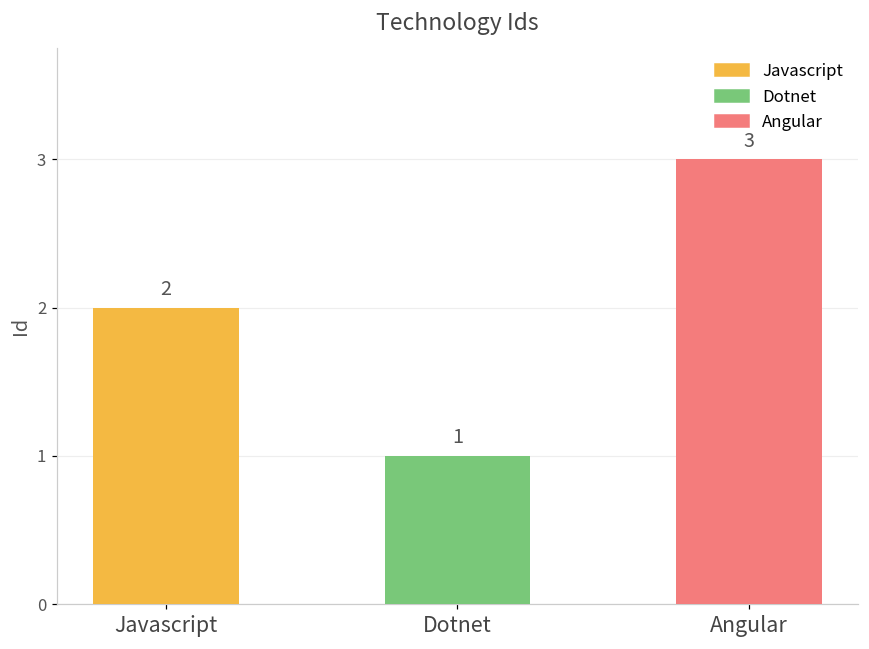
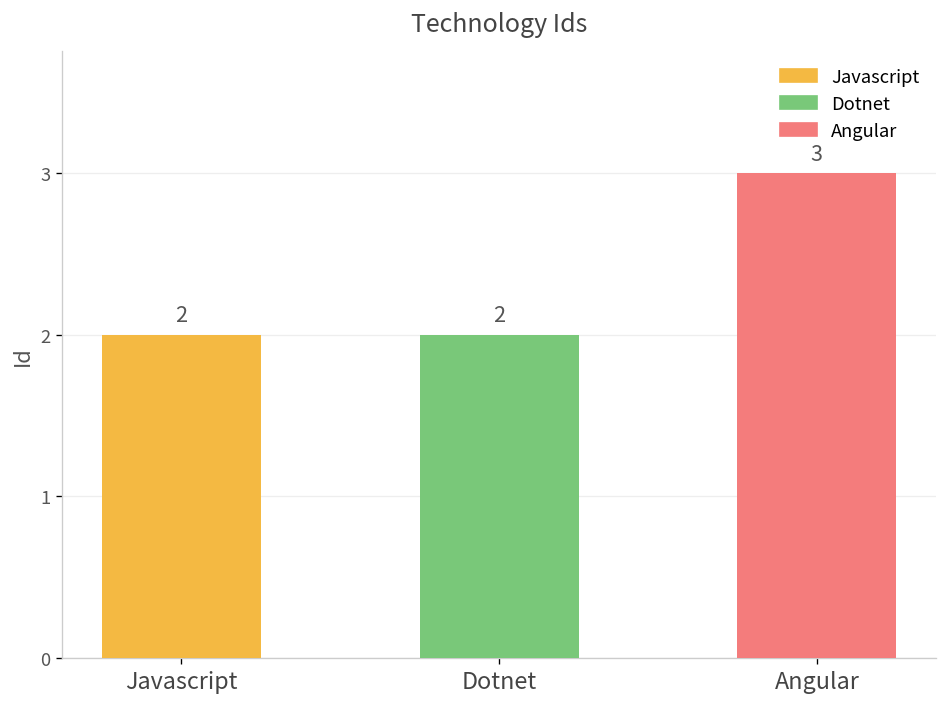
  {
    "Javascript": 2,
-   "Dotnet": 1,
+   "Dotnet": 2,
    "Angular": 3
  }
